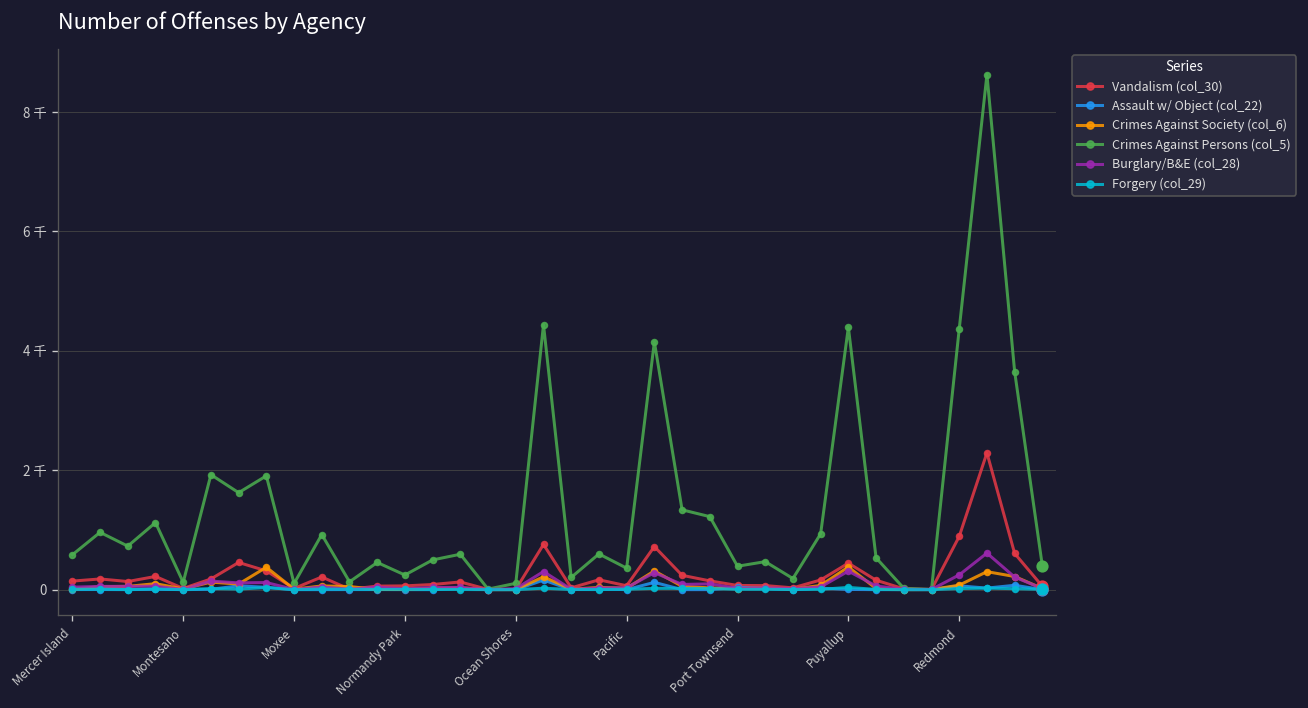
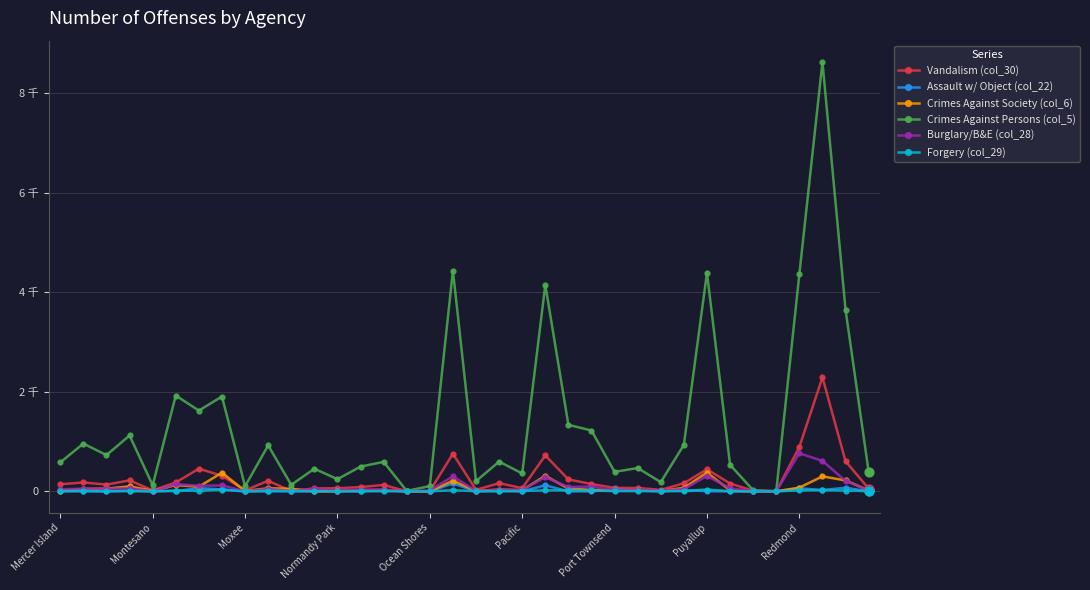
  {
    "Burglary/B&E (col_28)": {
      "Puyallup": "0.3 千",
-     "Redmond": "0.2 千"
+     "Redmond": "0.8 千"
    }
  }
